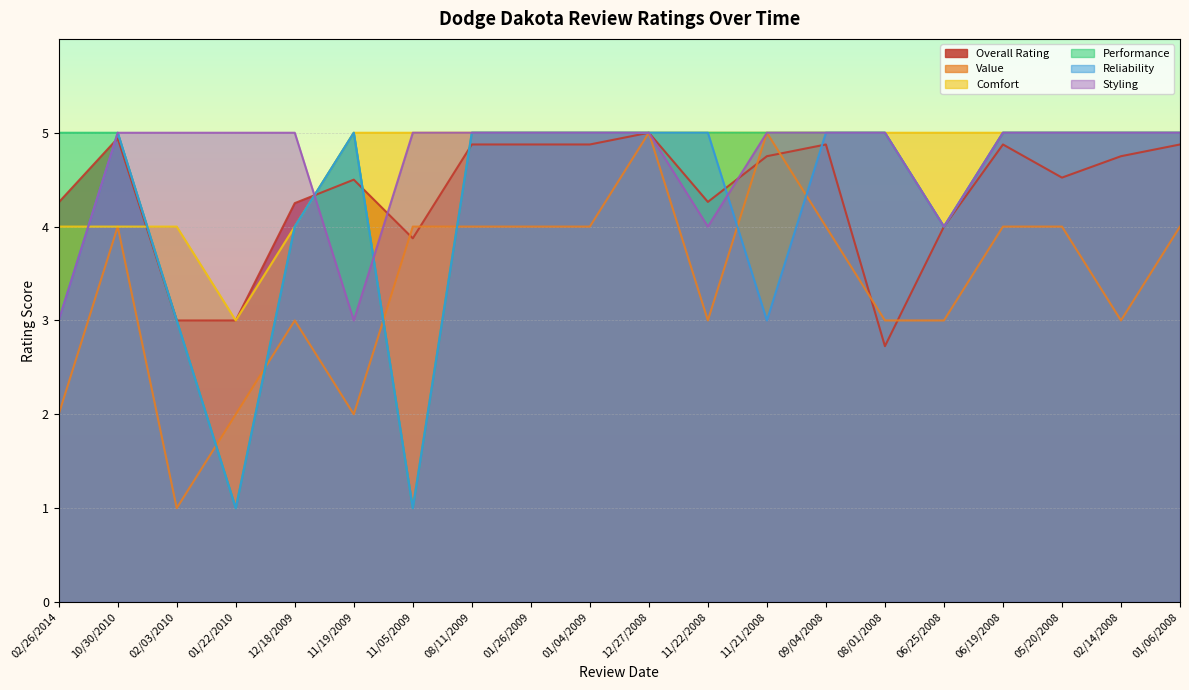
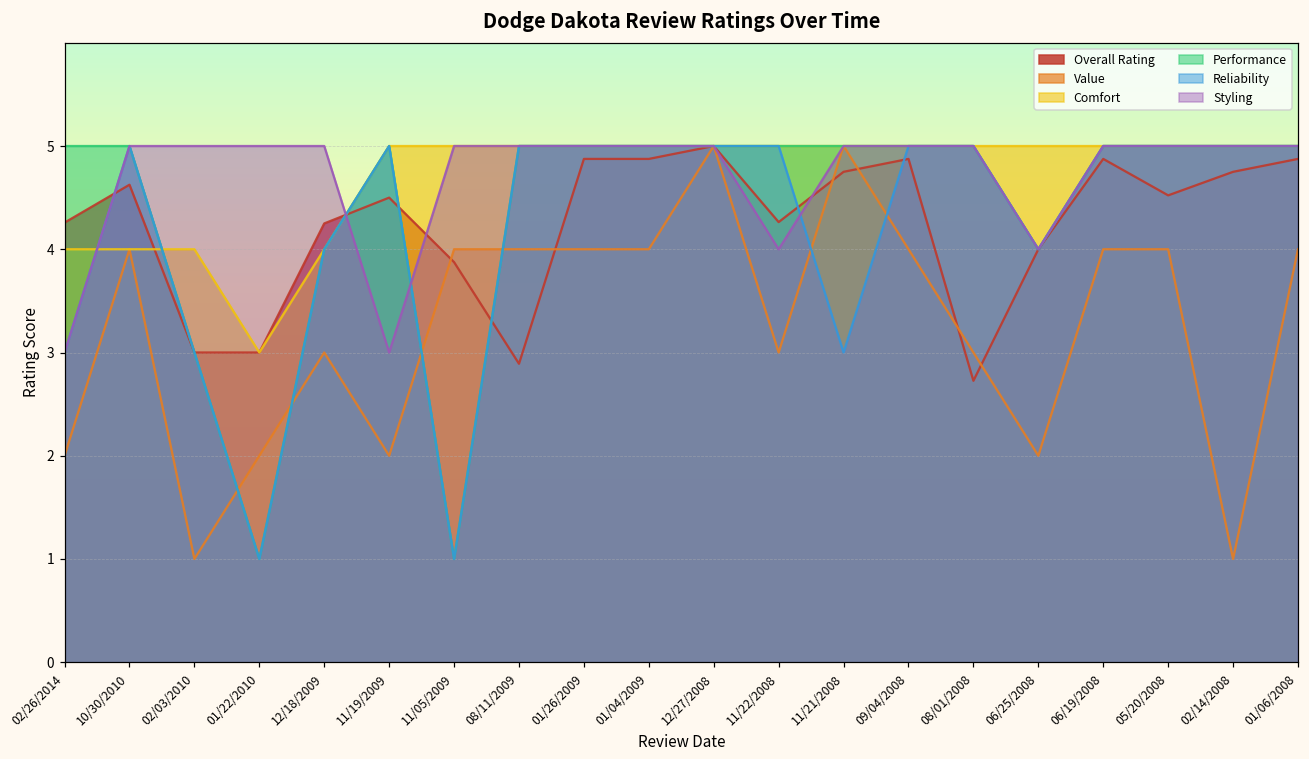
  {
    "Overall Rating": {
      "02/26/2014": 4.3,
-     "10/30/2010": 4.9,
+     "10/30/2010": 4.6,
      "12/18/2009": 4.3,
      "11/19/2009": 4.5,
      "11/05/2009": 3.9,
-     "08/11/2009": 4.9,
+     "08/11/2009": 2.9,
      "01/26/2009": 4.9,
      "01/04/2009": 4.9,
      "11/22/2008": 4.3,
      "11/21/2008": 4.8,
      "09/04/2008": 4.9,
      "08/01/2008": 2.7,
      "06/19/2008": 4.9,
      "05/20/2008": 4.5,
      "02/14/2008": 4.8,
      "01/06/2008": 4.9
    },
    "Value": {
      "02/26/2014": 2,
      "02/03/2010": 1,
      "01/22/2010": 2,
      "12/18/2009": 3,
      "11/19/2009": 2,
      "11/05/2009": 4,
      "08/11/2009": 4,
      "01/26/2009": 4,
      "01/04/2009": 4,
      "11/22/2008": 3,
      "09/04/2008": 4,
      "08/01/2008": 3,
-     "06/25/2008": 3,
+     "06/25/2008": 2,
      "06/19/2008": 4,
      "05/20/2008": 4,
-     "02/14/2008": 3,
+     "02/14/2008": 1,
      "01/06/2008": 4
    },
    "Comfort": {
      "02/26/2014": 4.0,
      "02/03/2010": 4.0,
      "06/25/2008": 5.0
    },
    "Performance": {
      "02/26/2014": 5.0
    },
    "Reliability": {
      "11/21/2008": 3.0
    },
    "Styling": {
      "02/03/2010": 5.0,
      "01/22/2010": 5.0,
      "12/18/2009": 5.0,
      "11/19/2009": 3.0,
      "11/22/2008": 4.0
    }
  }
